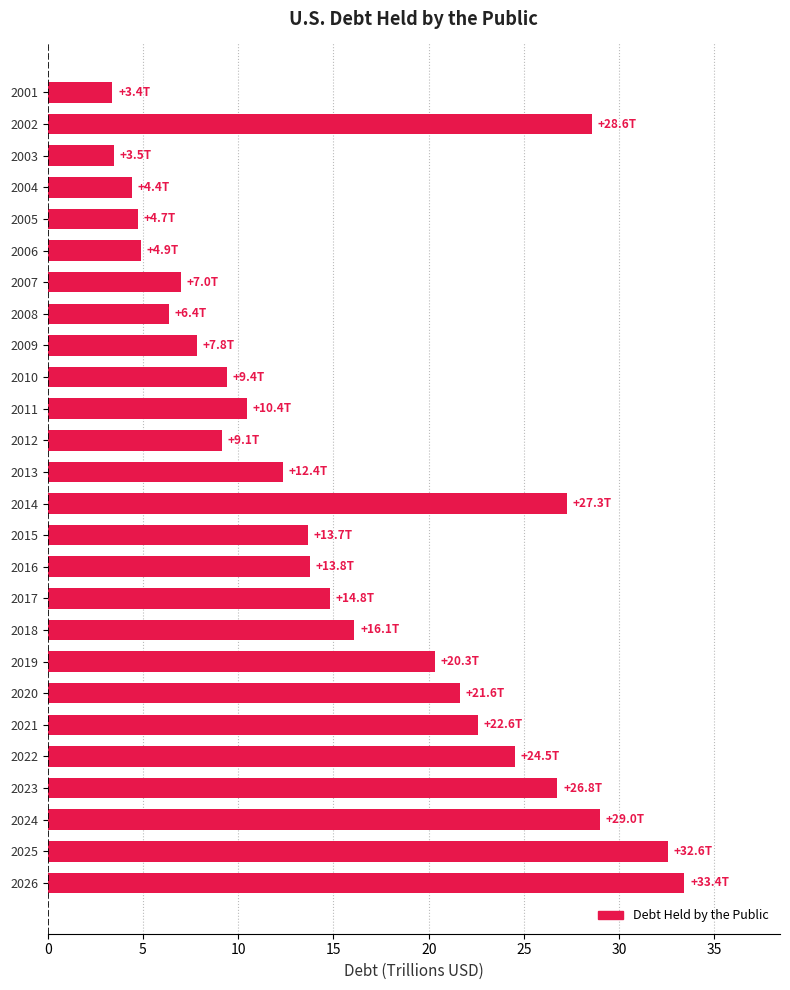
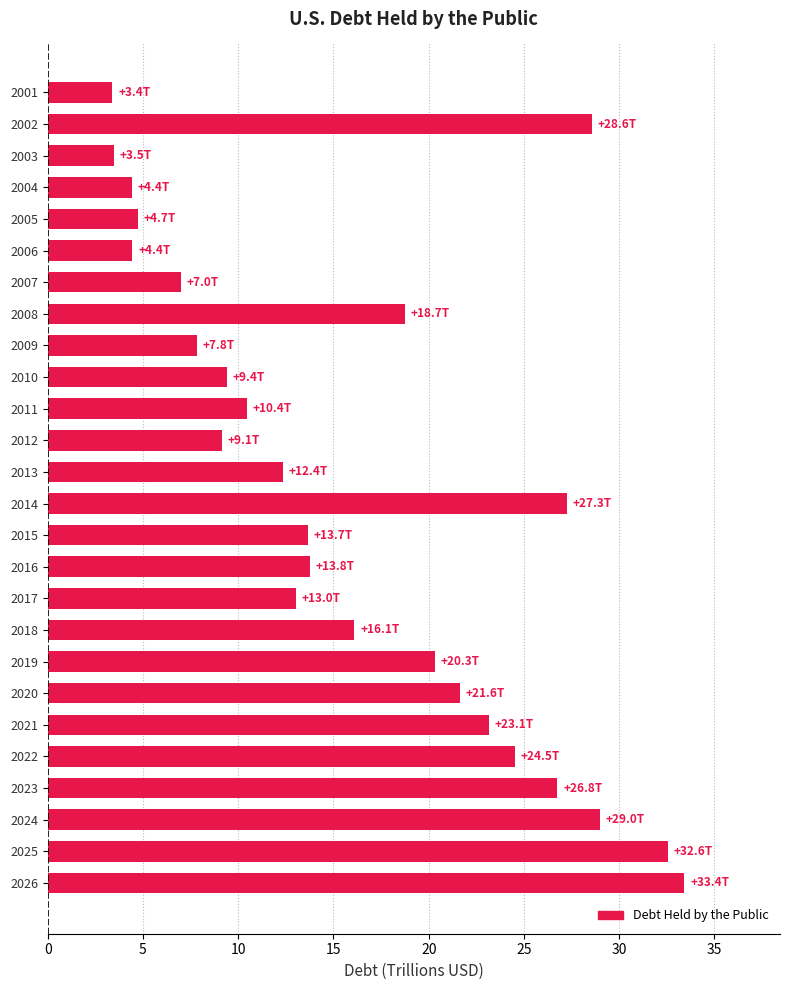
  {
    "2001": "+3.4T",
    "2002": "+28.6T",
    "2003": "+3.5T",
    "2004": "+4.4T",
    "2005": "+4.7T",
-   "2006": "+4.9T",
+   "2006": "+4.4T",
    "2007": "+7.0T",
-   "2008": "+6.4T",
+   "2008": "+18.7T",
    "2009": "+7.8T",
    "2010": "+9.4T",
    "2011": "+10.4T",
    "2012": "+9.1T",
    "2013": "+12.4T",
    "2014": "+27.3T",
    "2015": "+13.7T",
    "2016": "+13.8T",
-   "2017": "+14.8T",
+   "2017": "+13.0T",
    "2018": "+16.1T",
    "2019": "+20.3T",
    "2020": "+21.6T",
-   "2021": "+22.6T",
+   "2021": "+23.1T",
    "2022": "+24.5T",
    "2023": "+26.8T",
    "2024": "+29.0T",
    "2025": "+32.6T",
    "2026": "+33.4T"
  }
